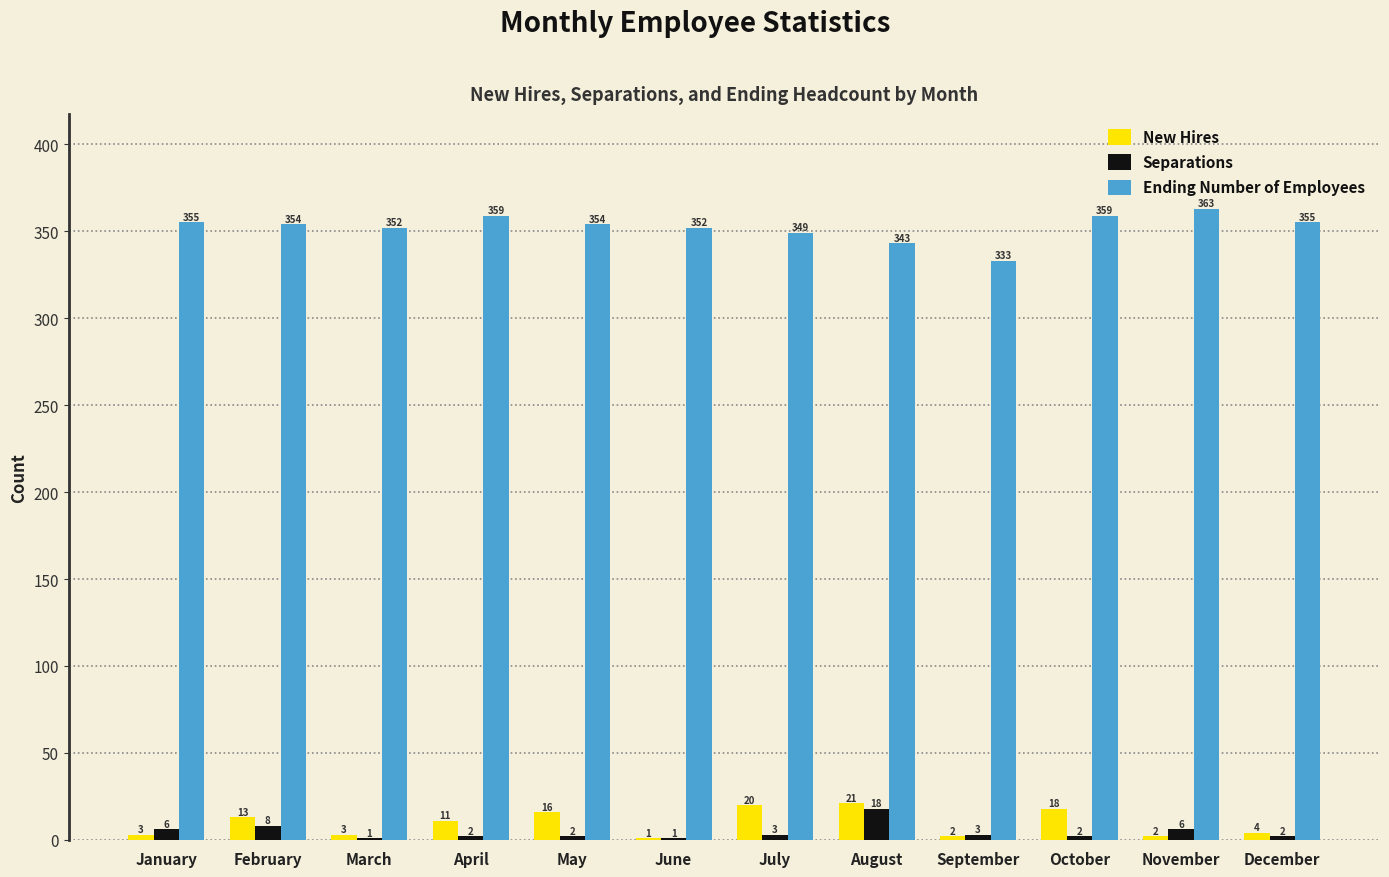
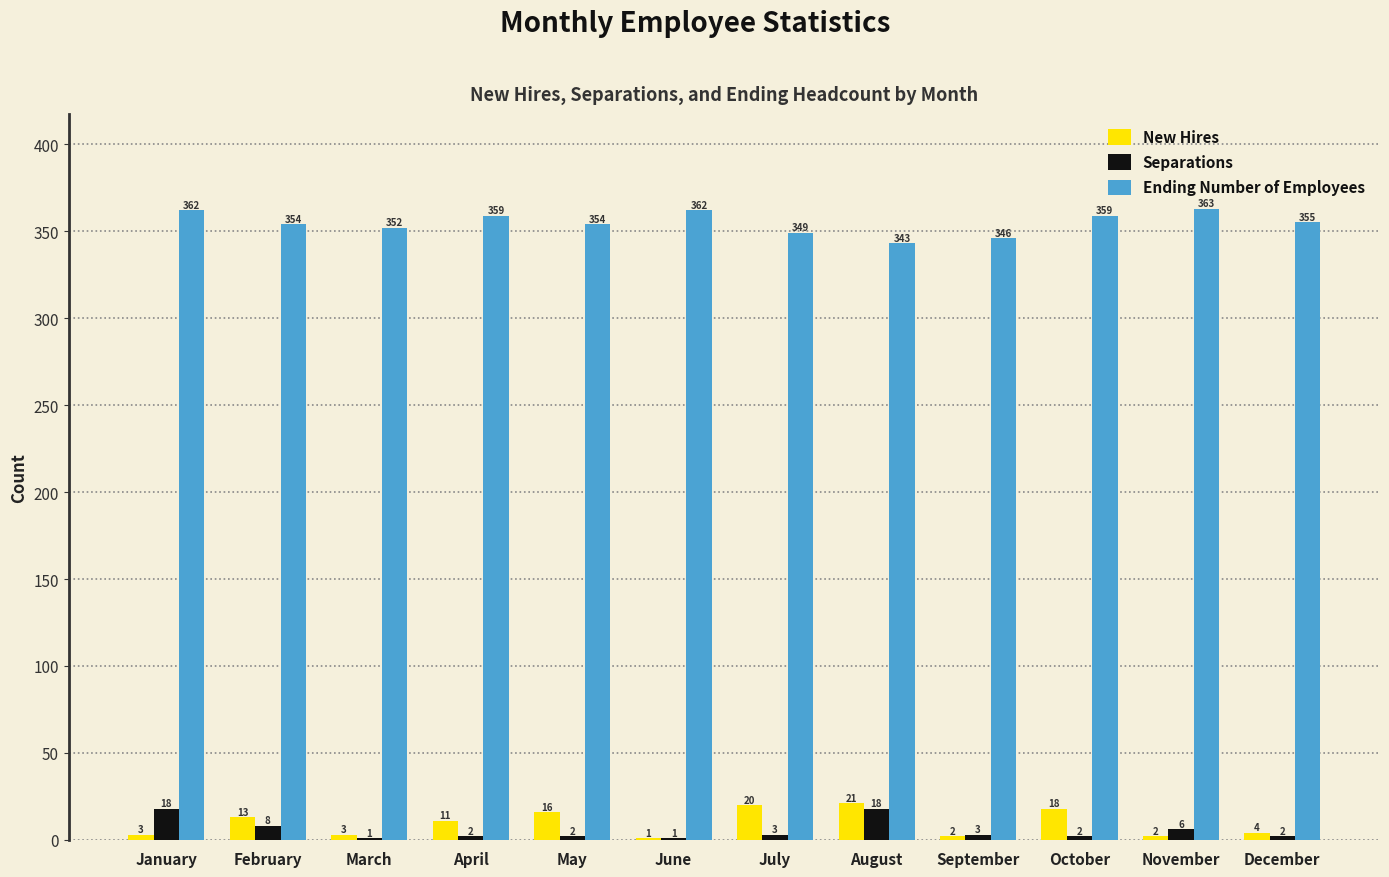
  {
    "New Hires": {
      "January": 3,
      "February": 13,
      "March": 3,
      "April": 11,
      "May": 16,
      "June": 1,
      "July": 20,
      "August": 21,
      "September": 2,
      "October": 18,
      "November": 2,
      "December": 4
    },
    "Separations": {
-     "January": 6,
+     "January": 18,
      "February": 8,
      "March": 1,
      "April": 2,
      "May": 2,
      "June": 1,
      "July": 3,
      "August": 18,
      "September": 3,
      "October": 2,
      "November": 6,
      "December": 2
    },
    "Ending Number of Employees": {
-     "January": 355,
+     "January": 362,
      "February": 354,
      "March": 352,
      "April": 359,
      "May": 354,
-     "June": 352,
+     "June": 362,
      "July": 349,
      "August": 343,
-     "September": 333,
+     "September": 346,
      "October": 359,
      "November": 363,
      "December": 355
    }
  }
